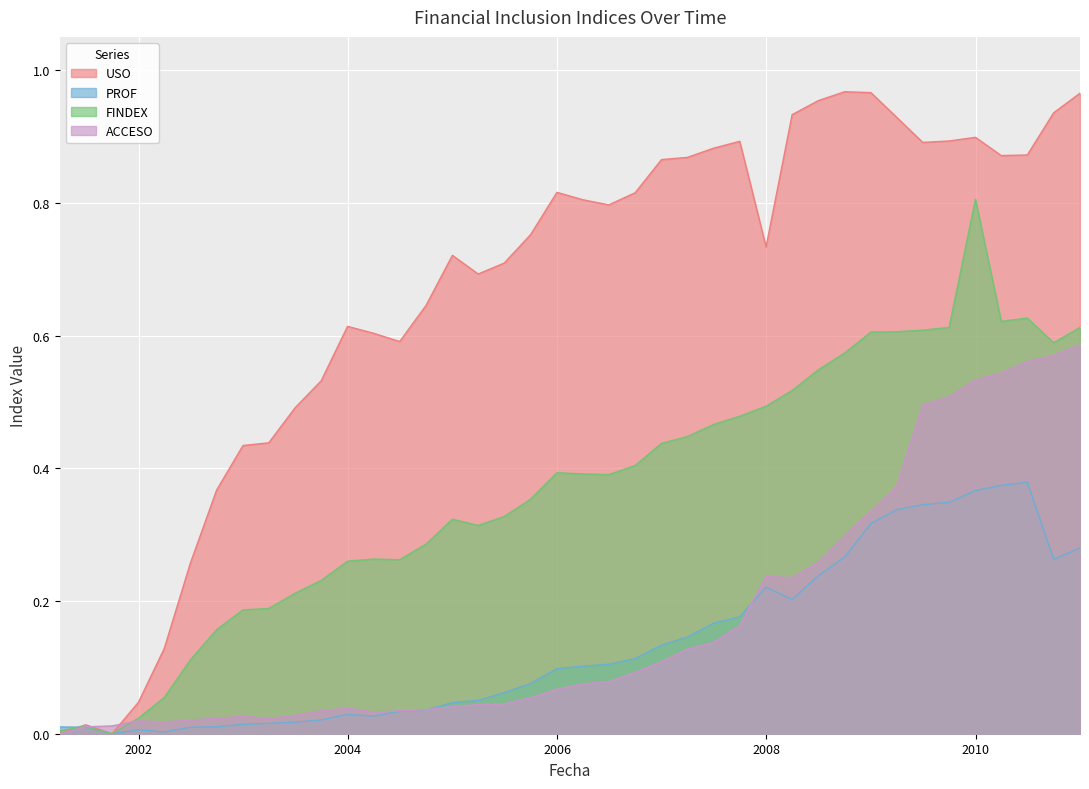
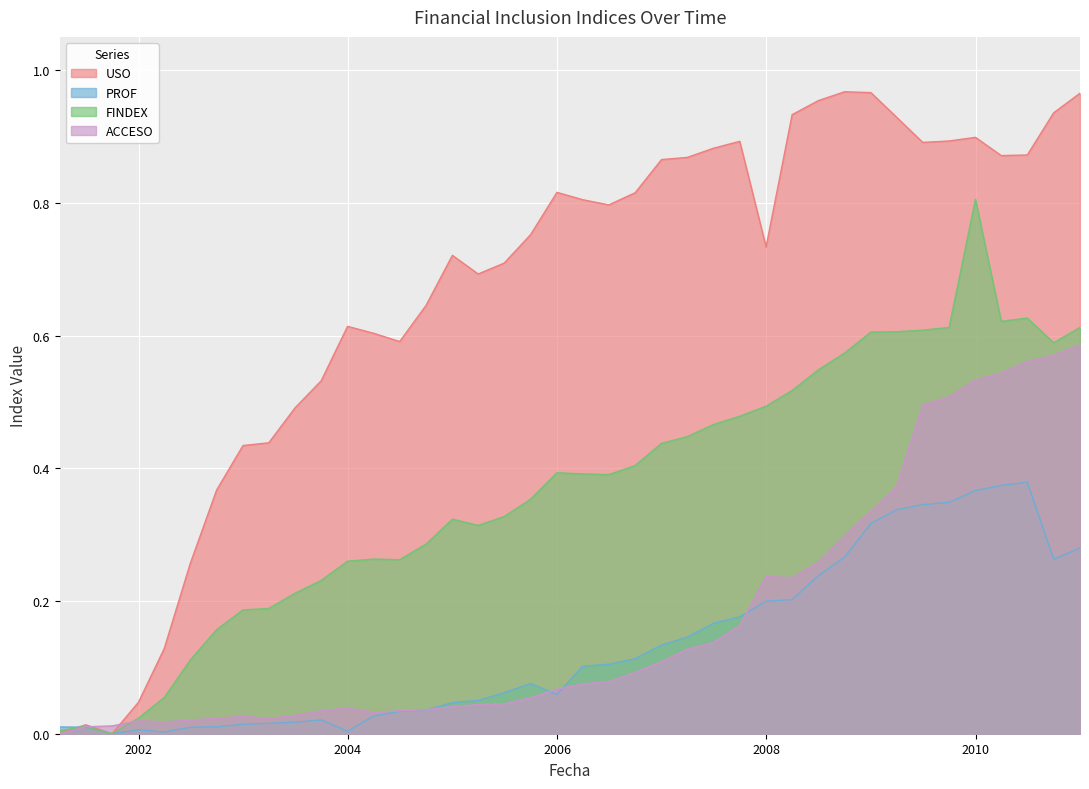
  {
    "USO": {
      "2002": 0.05,
      "2004": 0.61,
      "2006": 0.82,
      "2008": 0.73,
      "2010": 0.90
    },
    "PROF": {
      "2002": 0.01,
-     "2004": 0.03,
-     "2006": 0.10,
-     "2008": 0.22,
+     "2004": 0.00,
+     "2006": 0.06,
+     "2008": 0.20,
      "2010": 0.37
    },
    "FINDEX": {
      "2002": 0.02,
      "2004": 0.26,
      "2006": 0.39,
      "2008": 0.49,
      "2010": 0.81
    },
    "ACCESO": {
      "2002": 0.02,
      "2004": 0.04,
      "2006": 0.07,
      "2008": 0.24,
      "2010": 0.53
    }
  }
